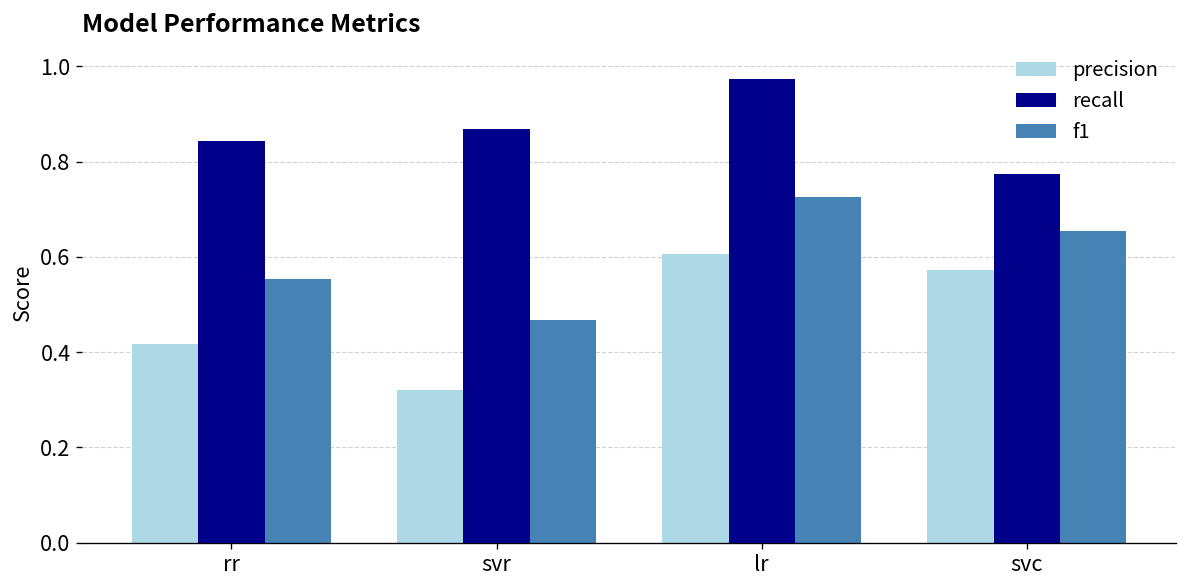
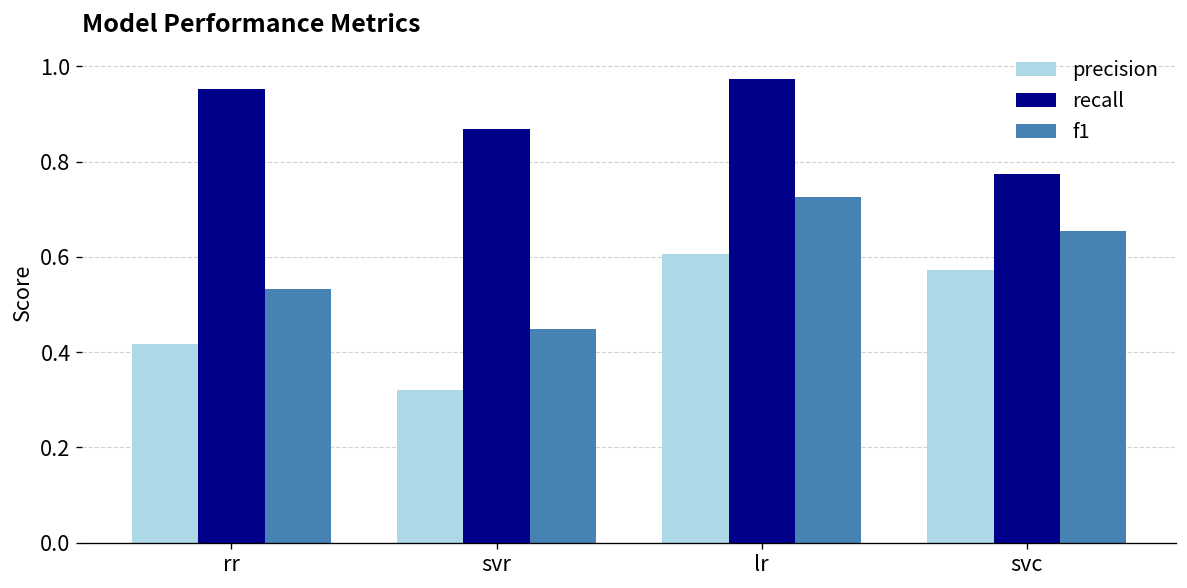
  {
    "precision": {
      "rr": 0.42,
      "svr": 0.32,
      "lr": 0.61,
      "svc": 0.57
    },
    "recall": {
-     "rr": 0.84,
+     "rr": 0.95,
      "svr": 0.87,
      "lr": 0.97,
      "svc": 0.77
    },
    "f1": {
-     "rr": 0.55,
-     "svr": 0.47,
+     "rr": 0.53,
+     "svr": 0.45,
      "lr": 0.73,
      "svc": 0.66
    }
  }
